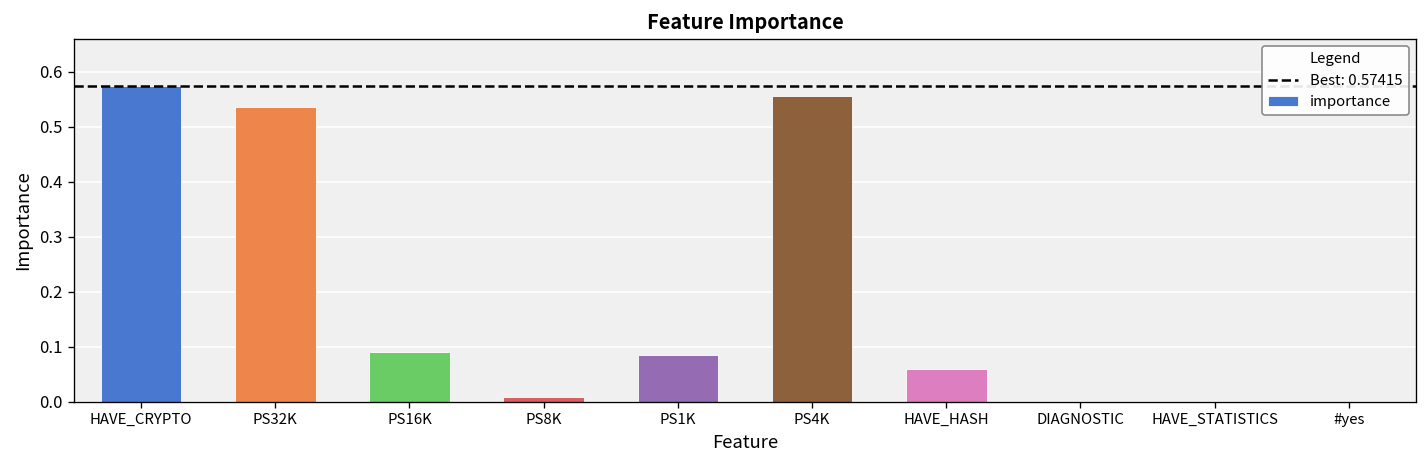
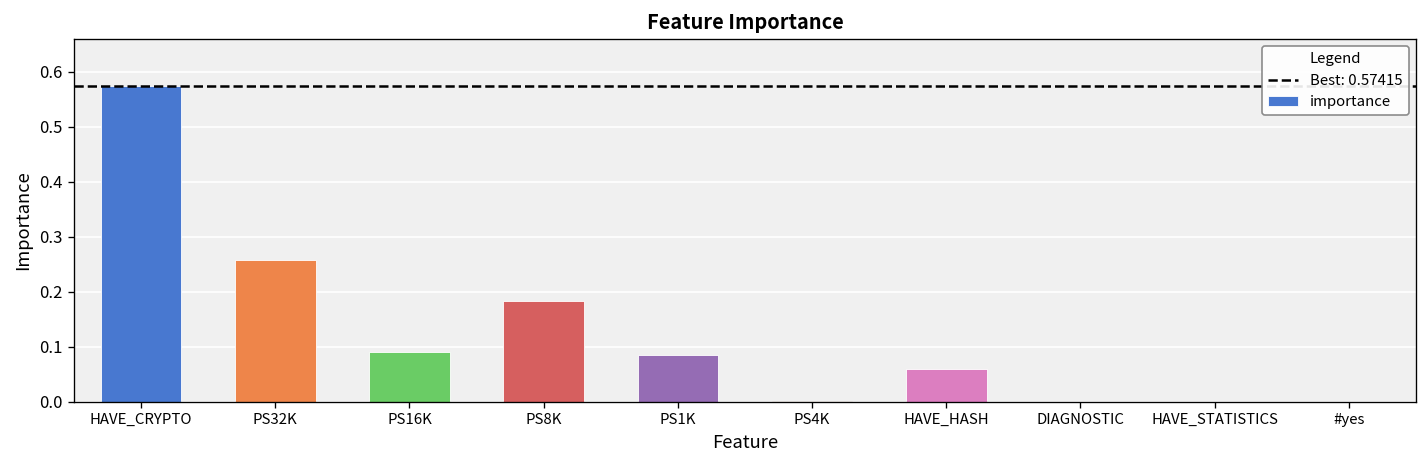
  {
    "HAVE_CRYPTO": 0.57,
-   "PS32K": 0.54,
+   "PS32K": 0.26,
    "PS16K": 0.09,
-   "PS8K": 0.01,
+   "PS8K": 0.18,
    "PS1K": 0.09,
-   "PS4K": 0.56,
+   "PS4K": 0.00,
    "HAVE_HASH": 0.06
  }
